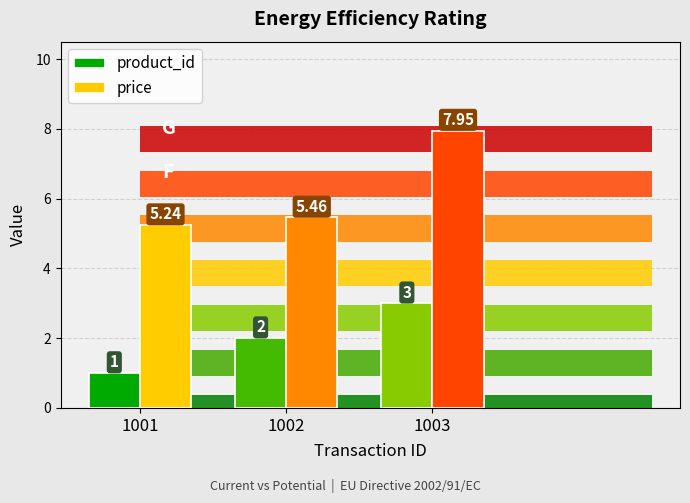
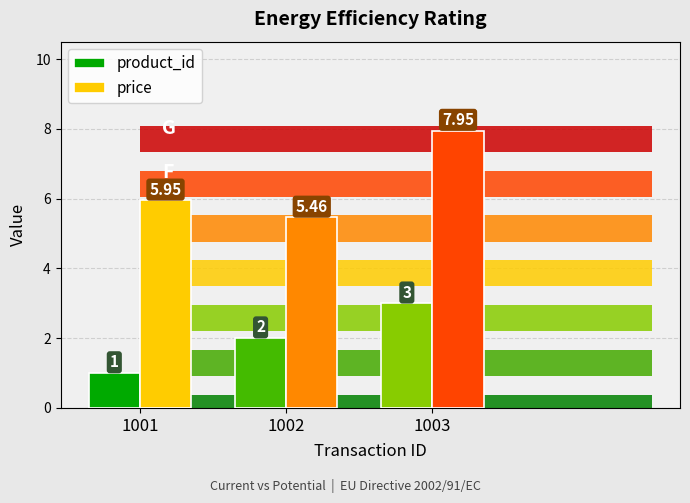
  {
    "price": {
-     "1001": 5.24
+     "1001": 5.95
    }
  }
